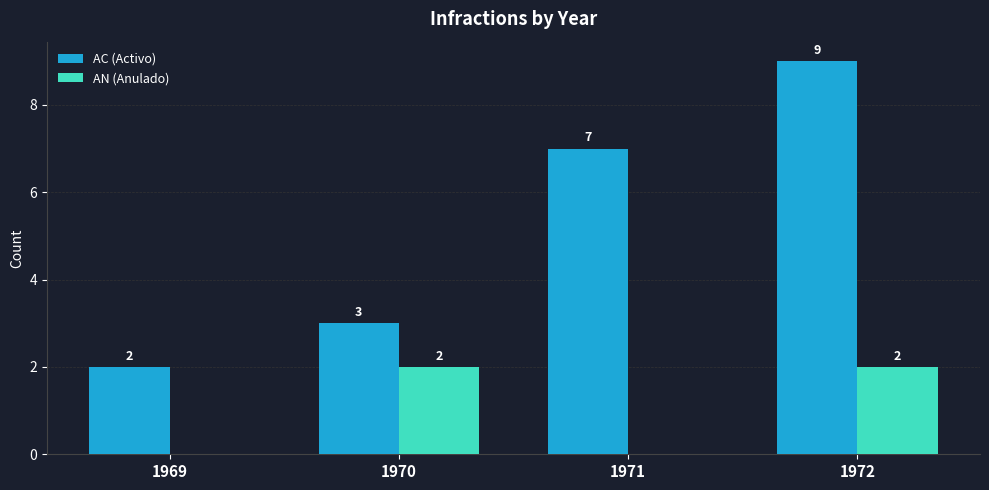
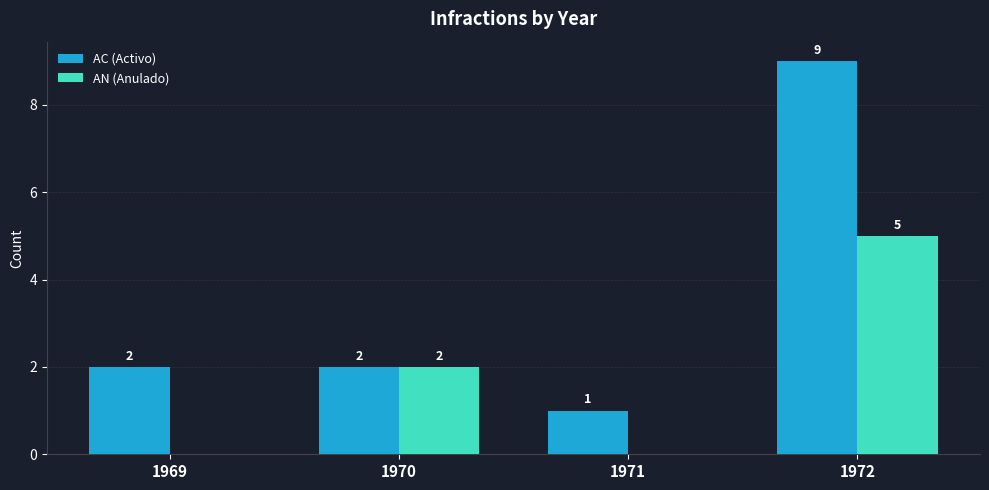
  {
    "AC (Activo)": {
      "1969": 2,
-     "1970": 3,
-     "1971": 7,
+     "1970": 2,
+     "1971": 1,
      "1972": 9
    },
    "AN (Anulado)": {
      "1970": 2,
-     "1972": 2
+     "1972": 5
    }
  }
